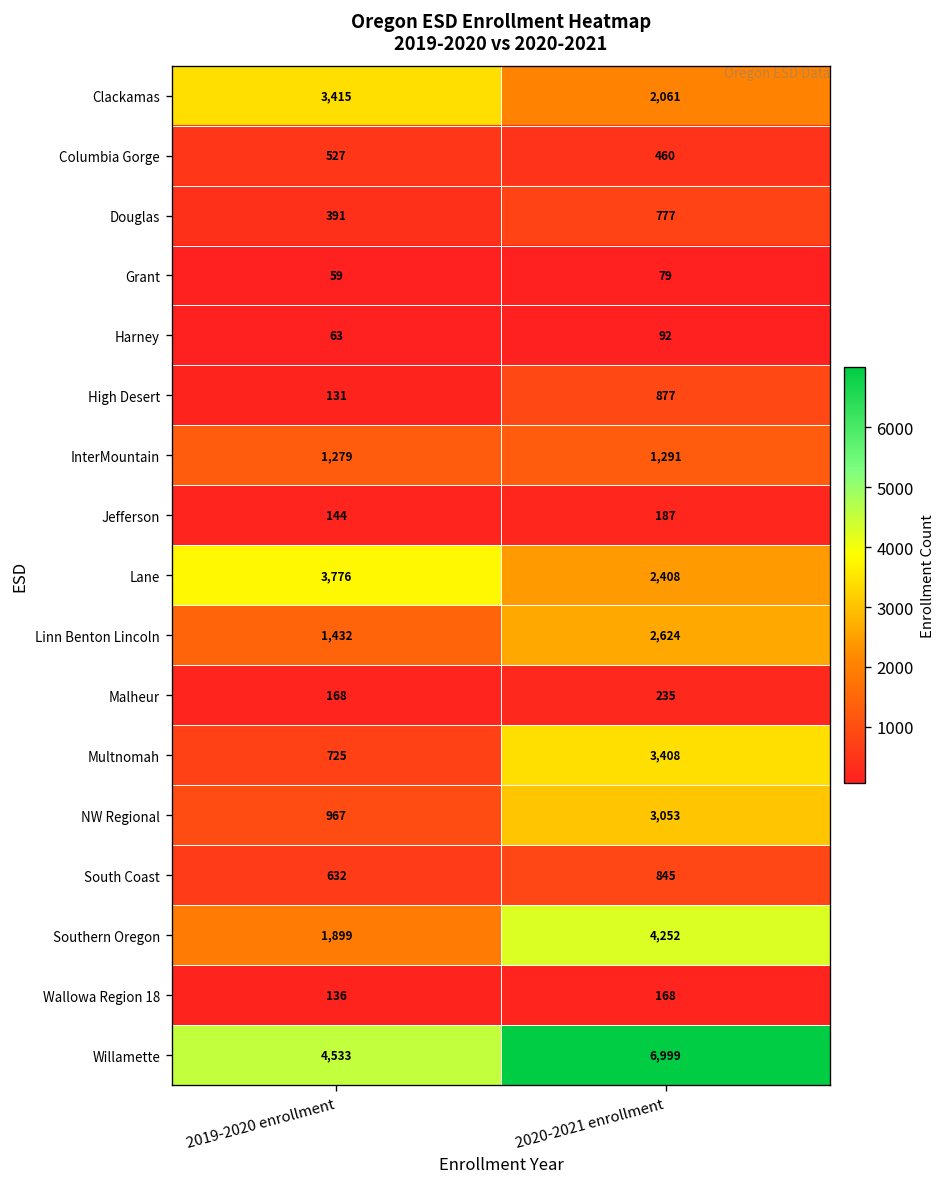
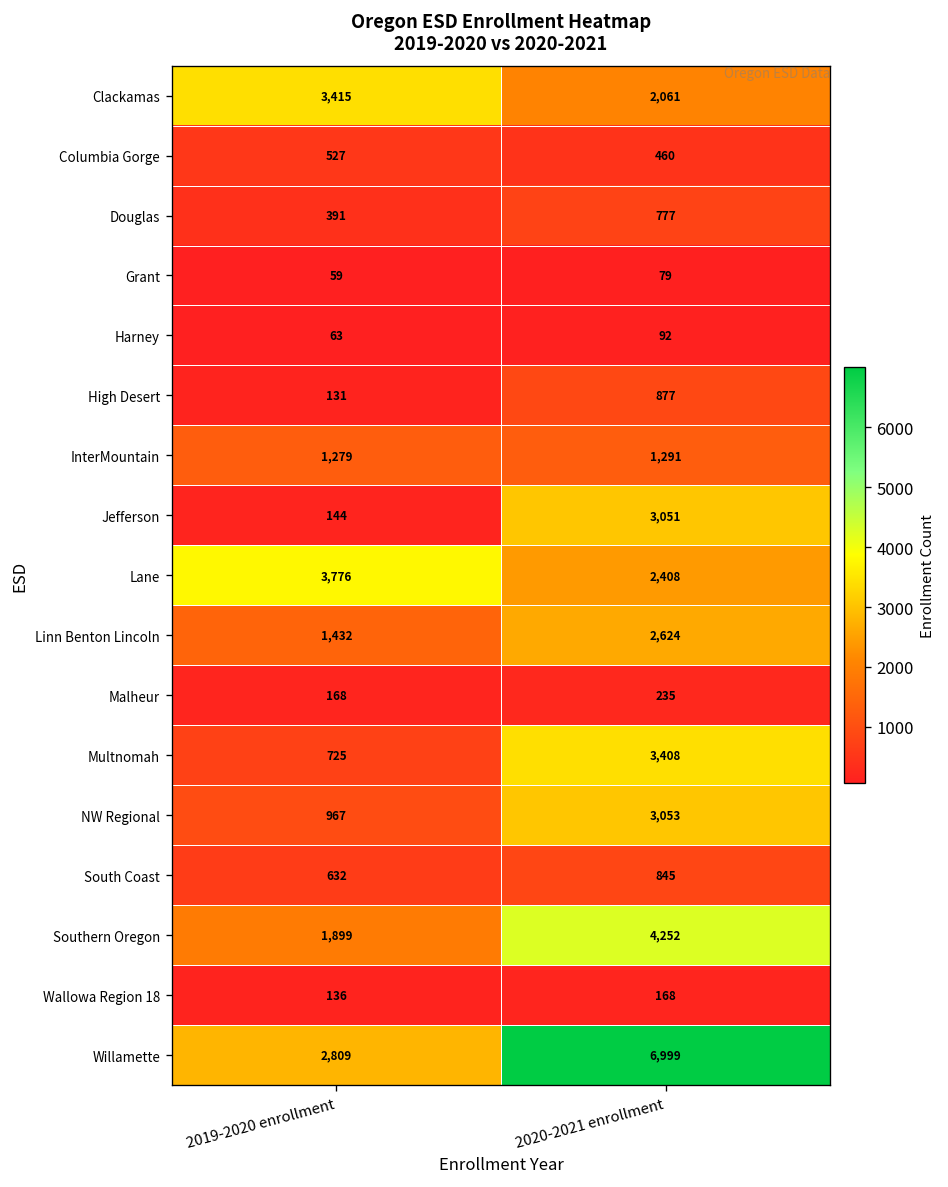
  {
    "Clackamas": {
      "2019-2020 enrollment": "3,415"
    },
    "Columbia Gorge": {
      "2019-2020 enrollment": "527",
      "2020-2021 enrollment": "460"
    },
    "Douglas": {
      "2019-2020 enrollment": "391",
      "2020-2021 enrollment": "777"
    },
    "Grant": {
      "2019-2020 enrollment": "59",
      "2020-2021 enrollment": "79"
    },
    "Harney": {
      "2019-2020 enrollment": "63",
      "2020-2021 enrollment": "92"
    },
    "High Desert": {
      "2019-2020 enrollment": "131",
      "2020-2021 enrollment": "877"
    },
    "InterMountain": {
      "2019-2020 enrollment": "1,279",
      "2020-2021 enrollment": "1,291"
    },
    "Jefferson": {
      "2019-2020 enrollment": "144",
-     "2020-2021 enrollment": "187"
+     "2020-2021 enrollment": "3,051"
    },
    "Lane": {
      "2019-2020 enrollment": "3,776",
      "2020-2021 enrollment": "2,408"
    },
    "Linn Benton Lincoln": {
      "2019-2020 enrollment": "1,432",
      "2020-2021 enrollment": "2,624"
    },
    "Malheur": {
      "2019-2020 enrollment": "168",
      "2020-2021 enrollment": "235"
    },
    "Multnomah": {
      "2019-2020 enrollment": "725",
      "2020-2021 enrollment": "3,408"
    },
    "NW Regional": {
      "2019-2020 enrollment": "967",
      "2020-2021 enrollment": "3,053"
    },
    "South Coast": {
      "2019-2020 enrollment": "632",
      "2020-2021 enrollment": "845"
    },
    "Southern Oregon": {
      "2019-2020 enrollment": "1,899",
      "2020-2021 enrollment": "4,252"
    },
    "Wallowa Region 18": {
      "2019-2020 enrollment": "136",
      "2020-2021 enrollment": "168"
    },
    "Willamette": {
-     "2019-2020 enrollment": "4,533",
+     "2019-2020 enrollment": "2,809",
      "2020-2021 enrollment": "6,999"
    }
  }
